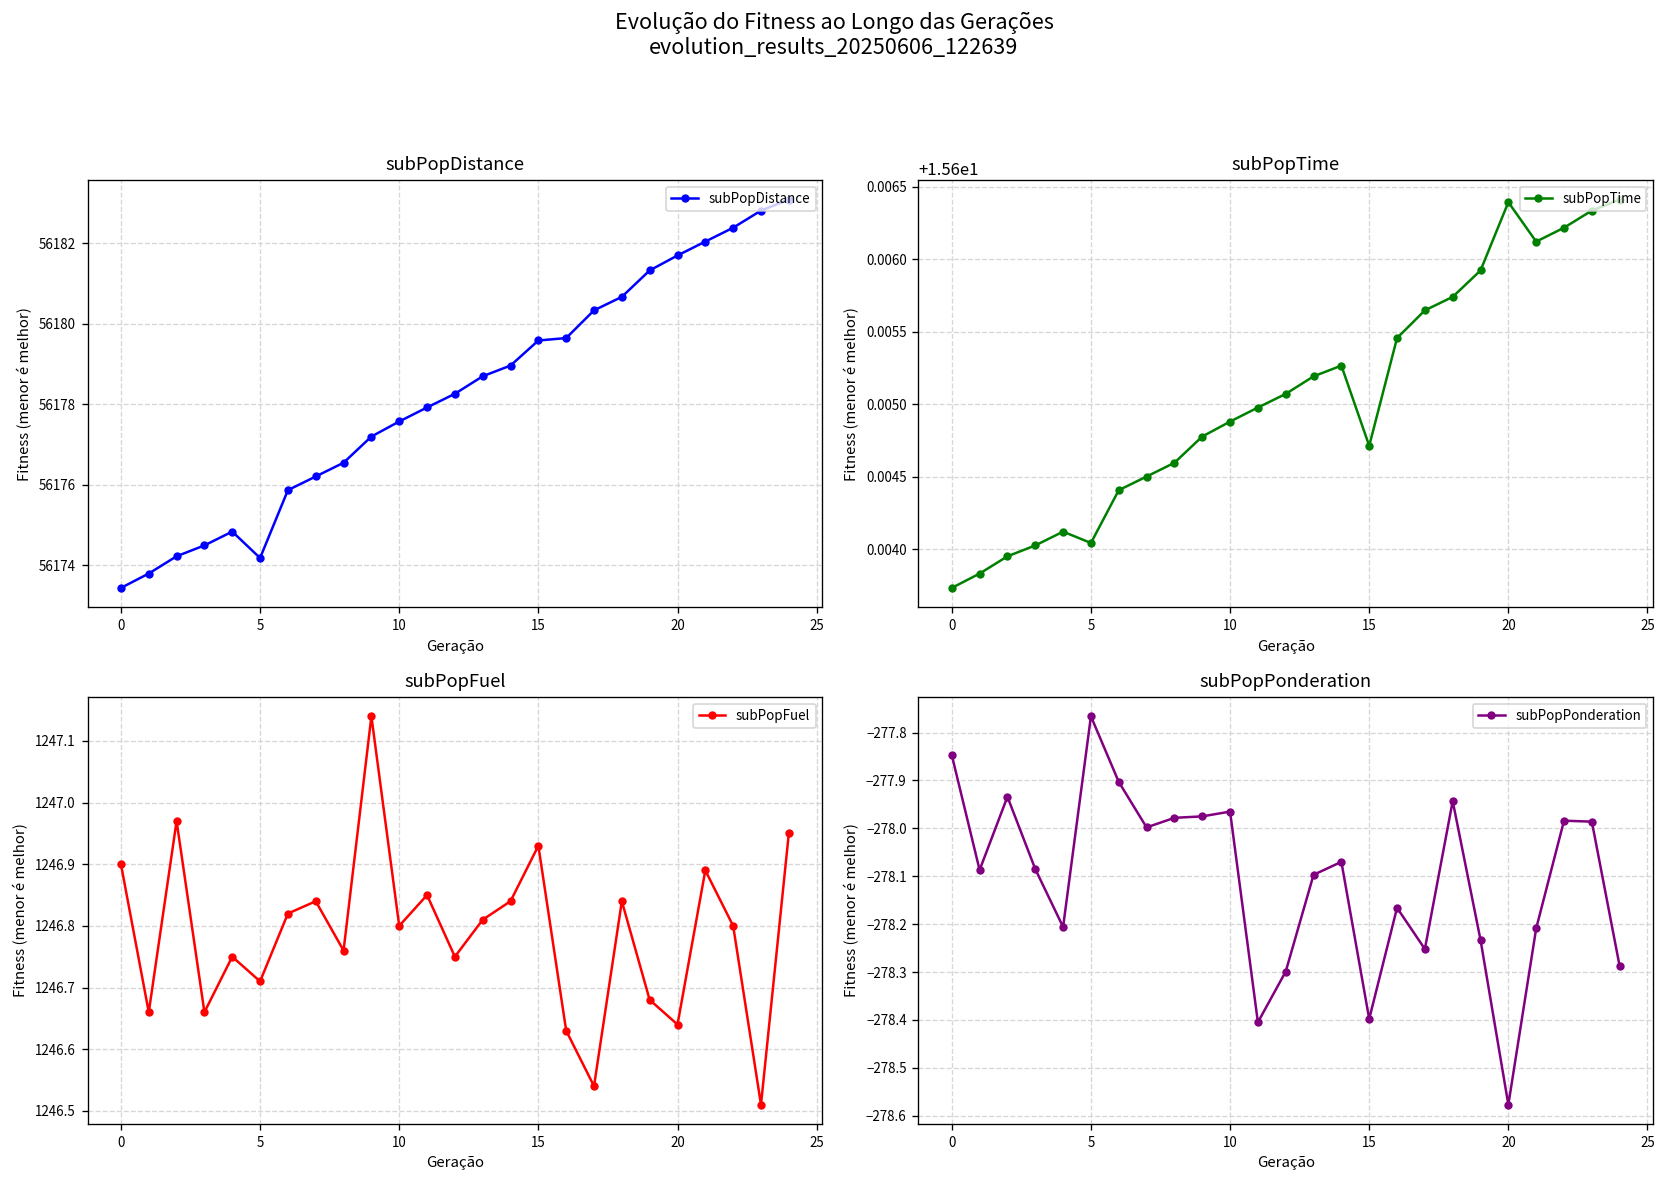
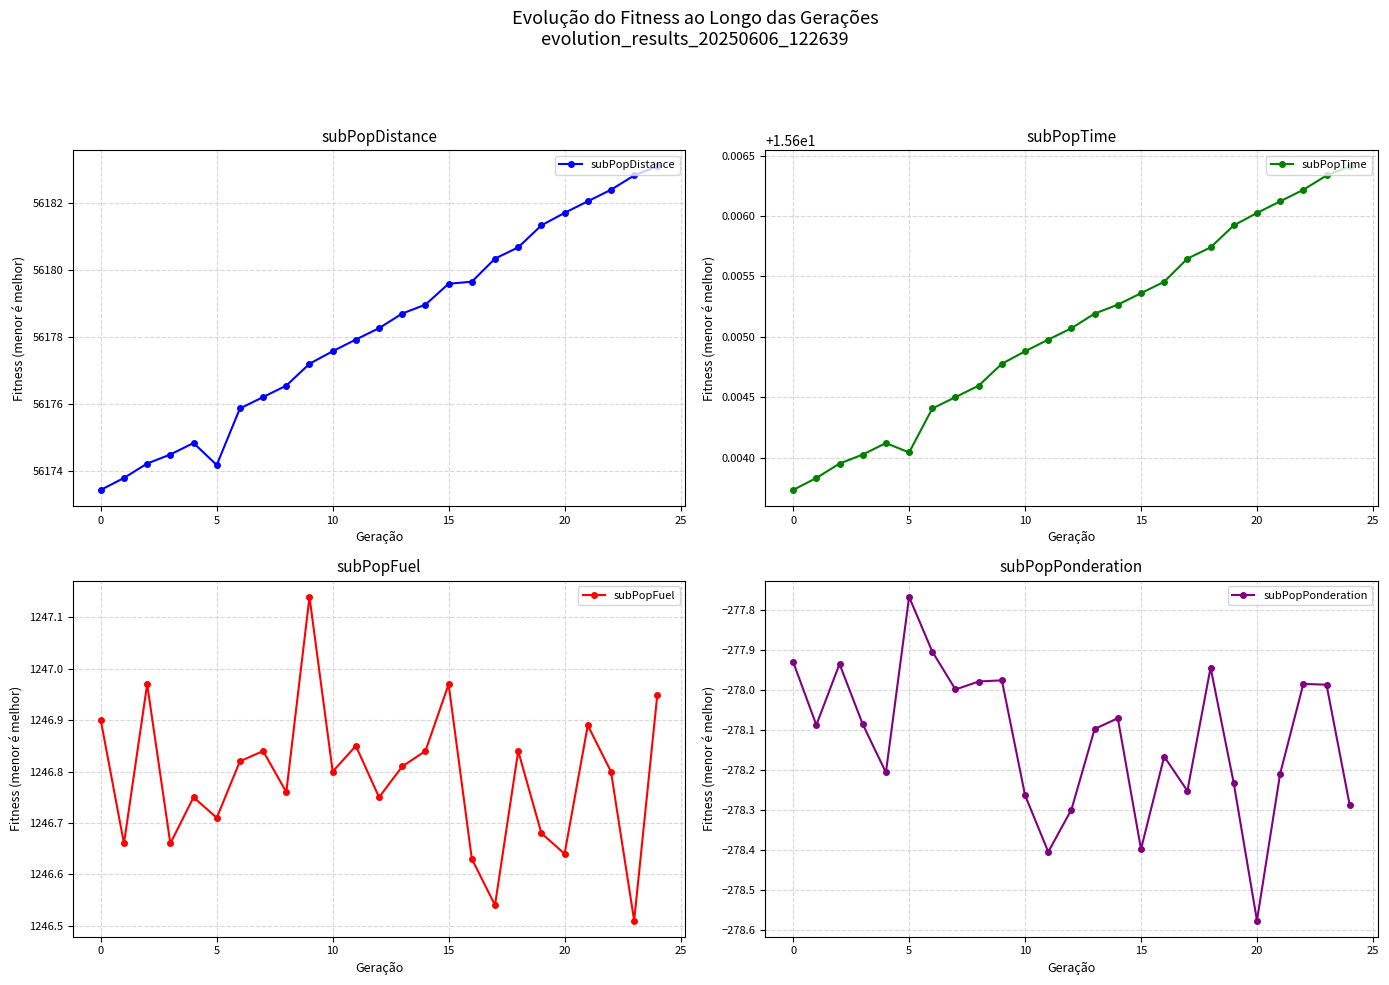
  {
    "subPopDistance": {
      "0": 56173.4,
      "5": 56174.2,
      "10": 56177.6,
      "15": 56179.6,
      "20": 56181.7
    },
    "subPopTime": {
      "0": 15.60373,
      "5": 15.60404,
      "10": 15.60488,
-     "15": 15.60471,
-     "20": 15.60639
+     "15": 15.60536,
+     "20": 15.60603
    },
    "subPopFuel": {
      "0": 1246.90,
      "5": 1246.71,
      "10": 1246.80,
-     "15": 1246.93,
+     "15": 1246.97,
      "20": 1246.64
    },
    "subPopPonderation": {
-     "0": -277.85,
+     "0": -277.93,
      "5": -277.77,
-     "10": -277.97,
+     "10": -278.26,
      "15": -278.40,
      "20": -278.58
    }
  }
